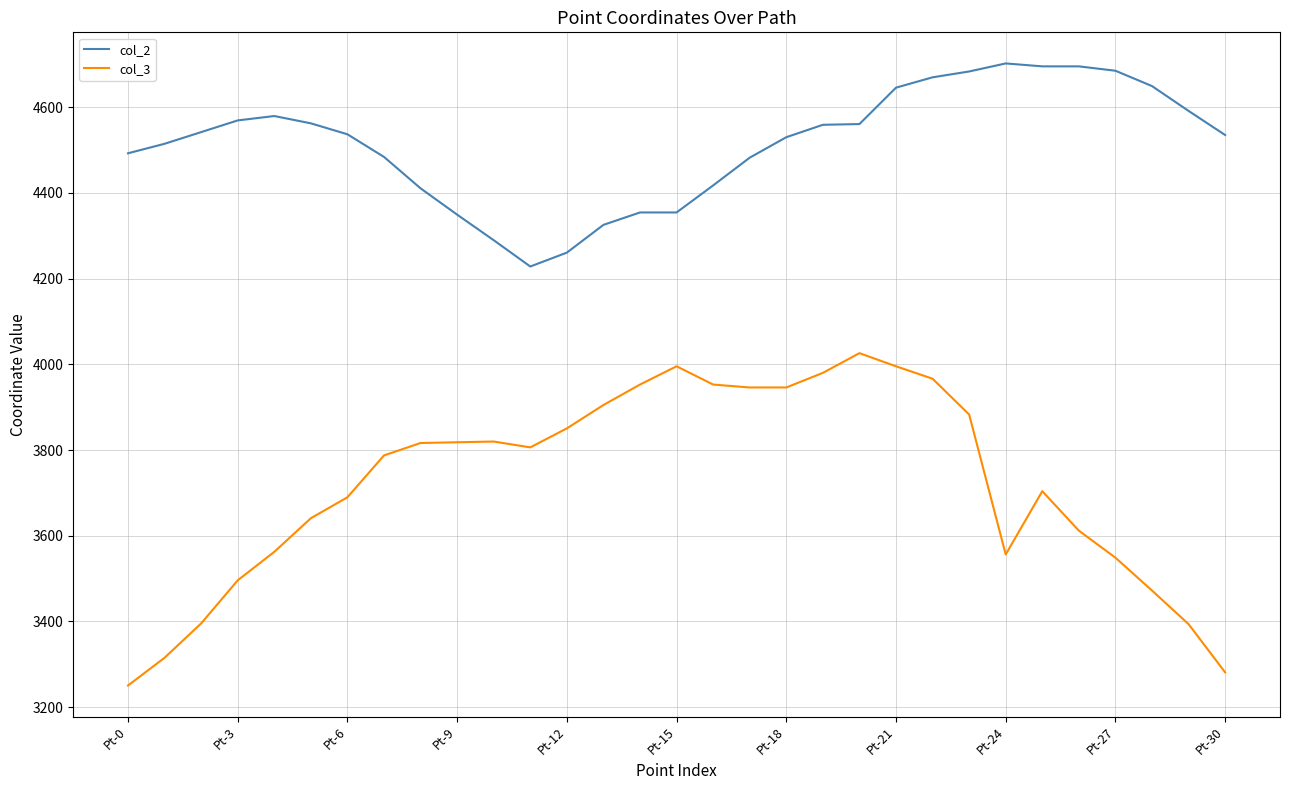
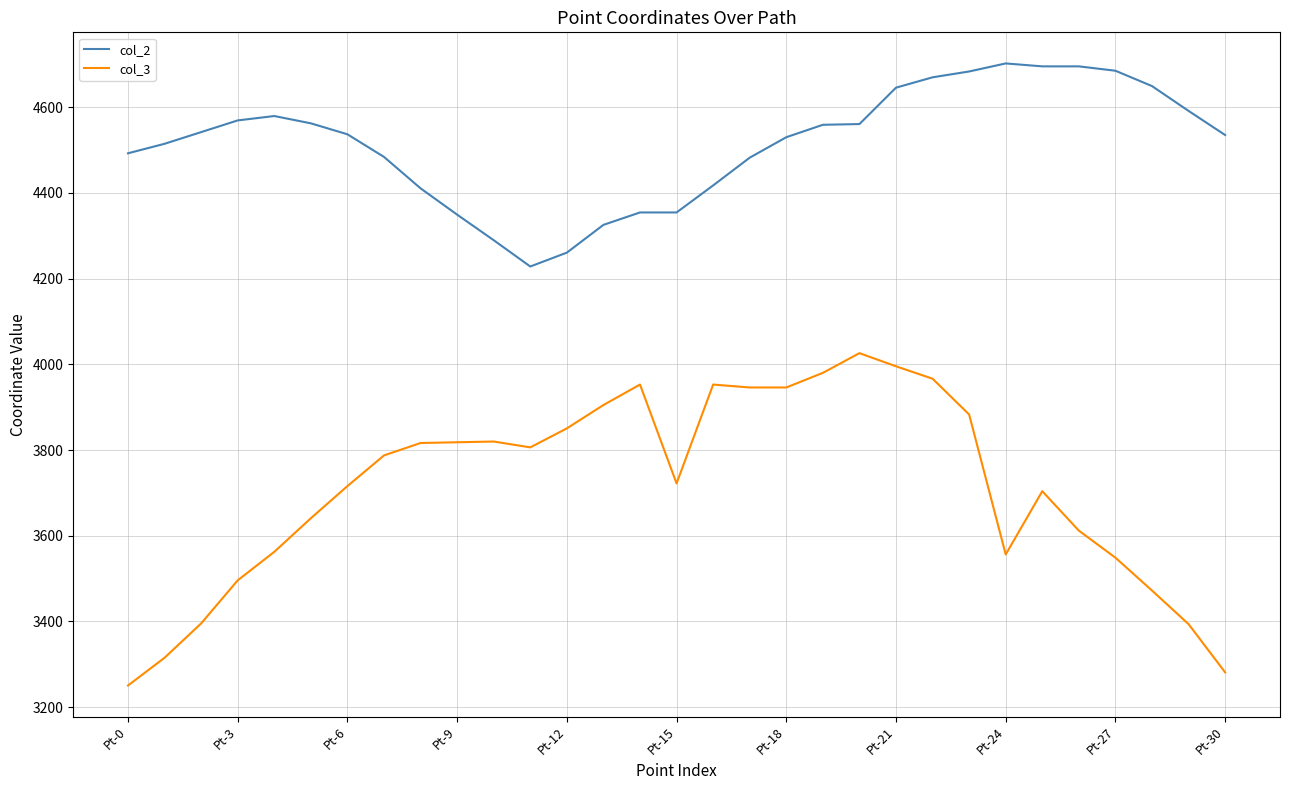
  {
    "col_2": {
      "Pt-0": 4490,
      "Pt-3": 4570,
      "Pt-6": 4540,
      "Pt-9": 4350,
      "Pt-12": 4260,
      "Pt-15": 4350,
      "Pt-18": 4530,
      "Pt-21": 4650,
      "Pt-24": 4700,
      "Pt-27": 4690,
      "Pt-30": 4540
    },
    "col_3": {
      "Pt-0": 3250,
      "Pt-3": 3500,
-     "Pt-6": 3690,
+     "Pt-6": 3720,
      "Pt-9": 3820,
      "Pt-12": 3850,
-     "Pt-15": 4000,
+     "Pt-15": 3720,
      "Pt-18": 3950,
      "Pt-21": 4000,
      "Pt-24": 3560,
      "Pt-27": 3550,
      "Pt-30": 3280
    }
  }
